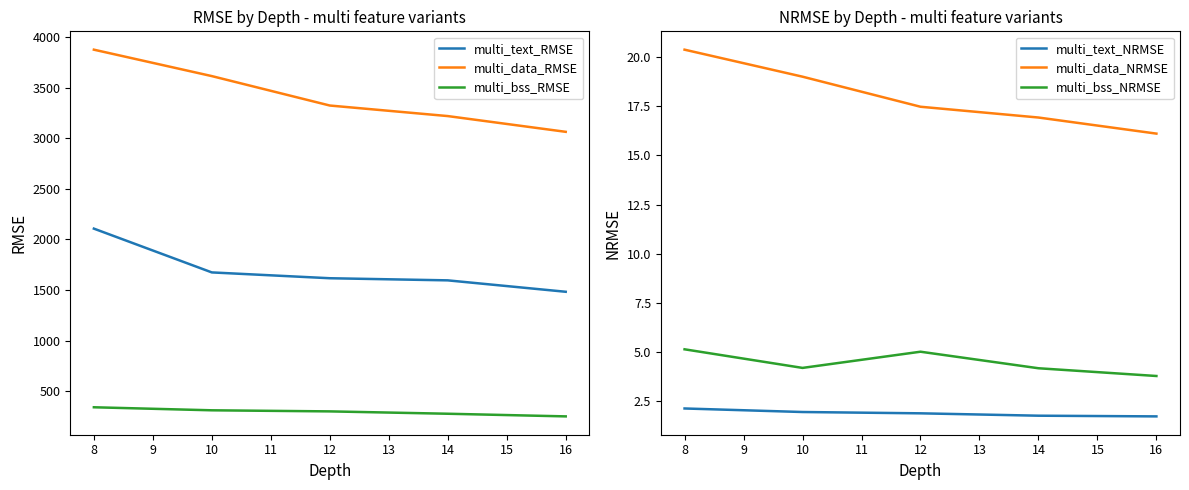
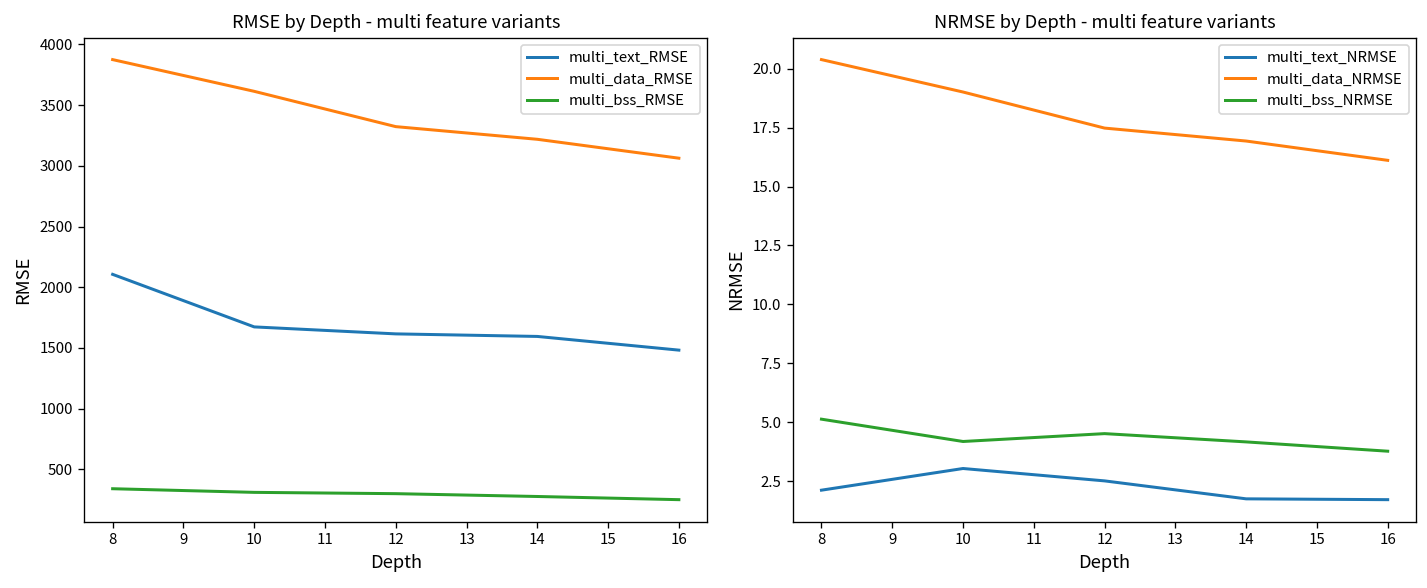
  {
    "RMSE by Depth - multi feature variants": {
      "multi_text_RMSE": {
        "8": 2110,
        "10": 1670,
        "12": 1620,
        "14": 1600,
        "16": 1480
      },
      "multi_data_RMSE": {
        "8": 3880,
        "10": 3610,
        "12": 3320,
        "14": 3220,
        "16": 3060
      },
      "multi_bss_RMSE": {
        "8": 340,
        "10": 310,
        "12": 300,
        "14": 280,
        "16": 250
      }
    },
    "NRMSE by Depth - multi feature variants": {
      "multi_text_NRMSE": {
        "8": 2.1,
-       "10": 1.9,
-       "12": 1.9,
+       "10": 3.0,
+       "12": 2.5,
        "14": 1.8,
        "16": 1.7
      },
      "multi_data_NRMSE": {
        "8": 20.4,
        "10": 19.0,
        "12": 17.5,
        "14": 16.9,
        "16": 16.1
      },
      "multi_bss_NRMSE": {
        "8": 5.1,
        "10": 4.2,
-       "12": 5.0,
+       "12": 4.5,
        "14": 4.2,
        "16": 3.8
      }
    }
  }
